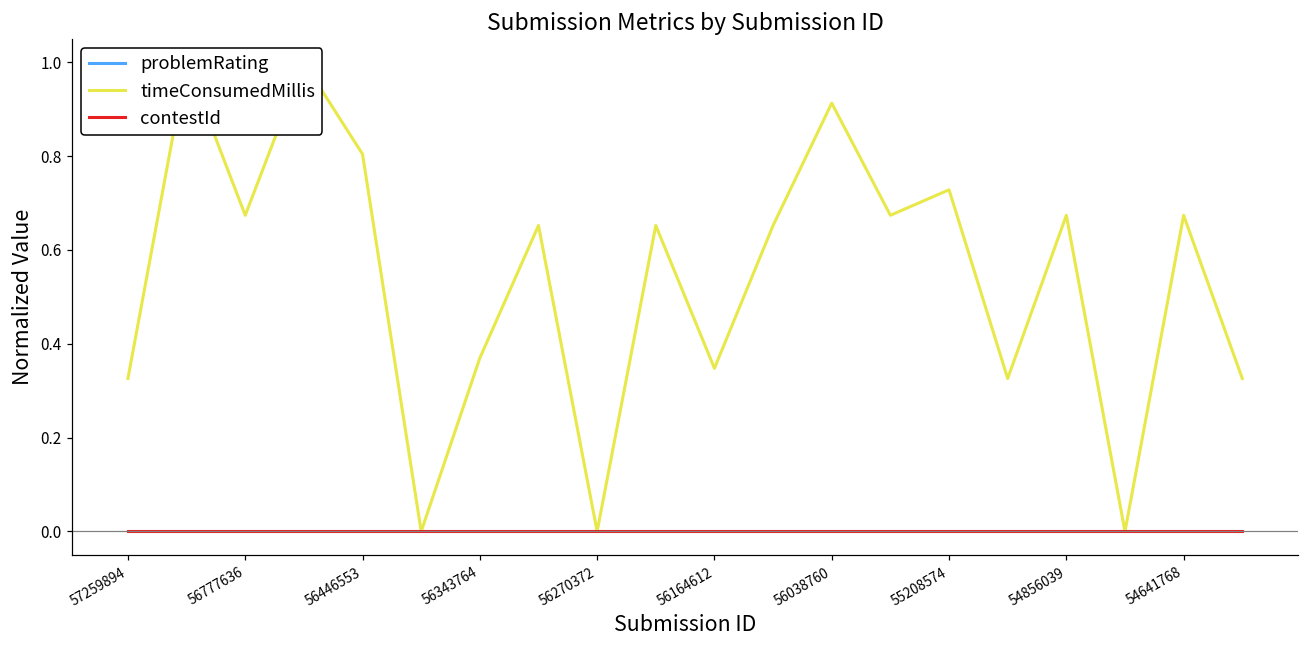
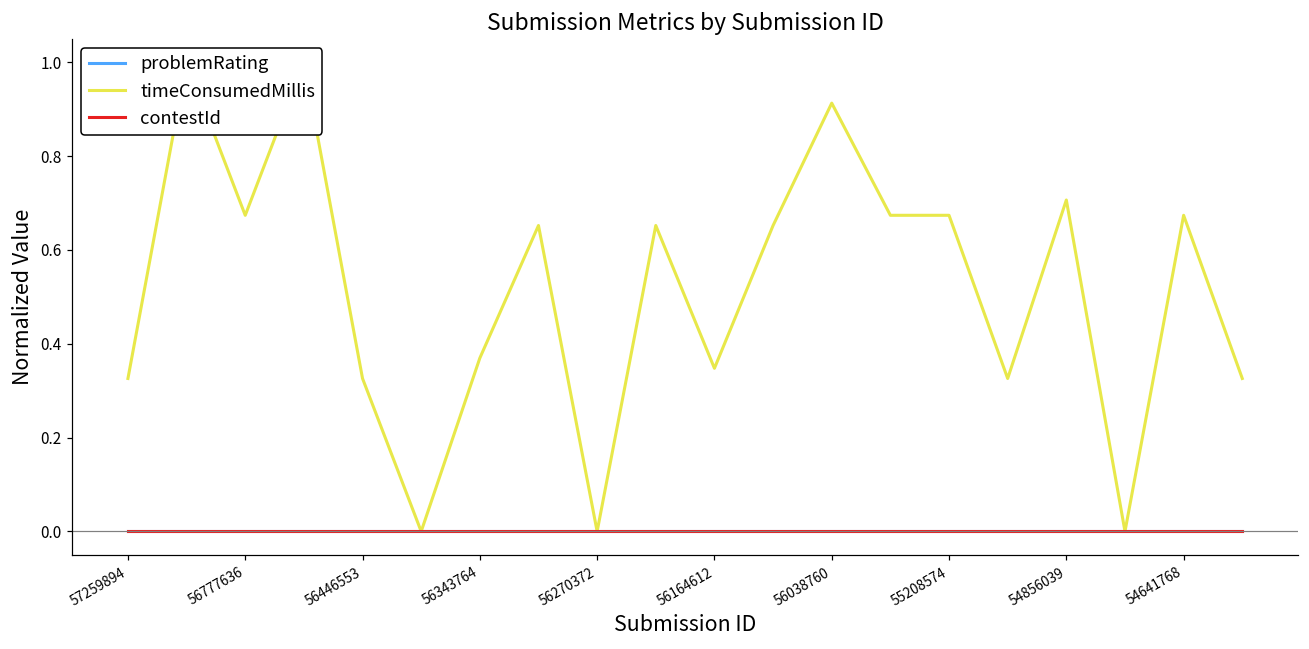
  {
    "contestId": {
      "57259894": 0.00,
      "56777636": 0.00,
      "56446553": 0.00,
      "56343764": 0.00,
      "56164612": 0.00,
      "56038760": 0.00,
      "55208574": 0.00,
      "54856039": 0.00,
      "54641768": 0.00
    },
    "timeConsumedMillis": {
      "57259894": 0.33,
      "56777636": 0.67,
-     "56446553": 0.80,
+     "56446553": 0.33,
      "56343764": 0.37,
      "56164612": 0.35,
      "56038760": 0.91,
-     "55208574": 0.73,
-     "54856039": 0.67,
+     "55208574": 0.67,
+     "54856039": 0.71,
      "54641768": 0.67
    }
  }
